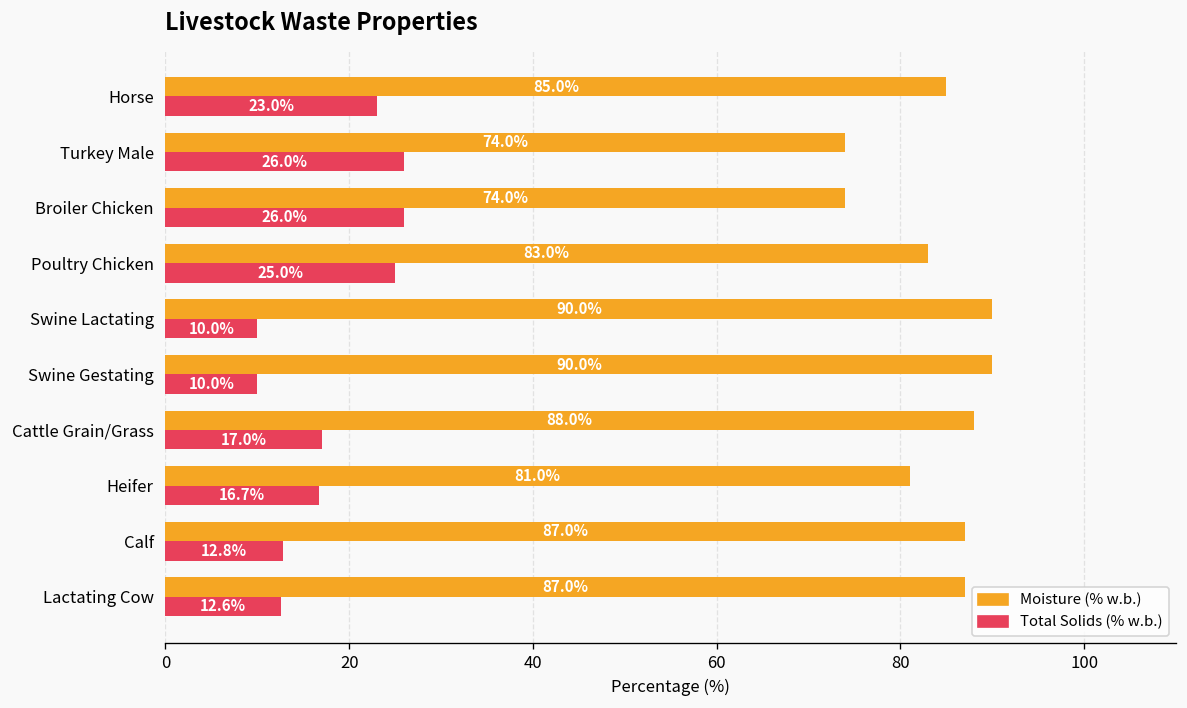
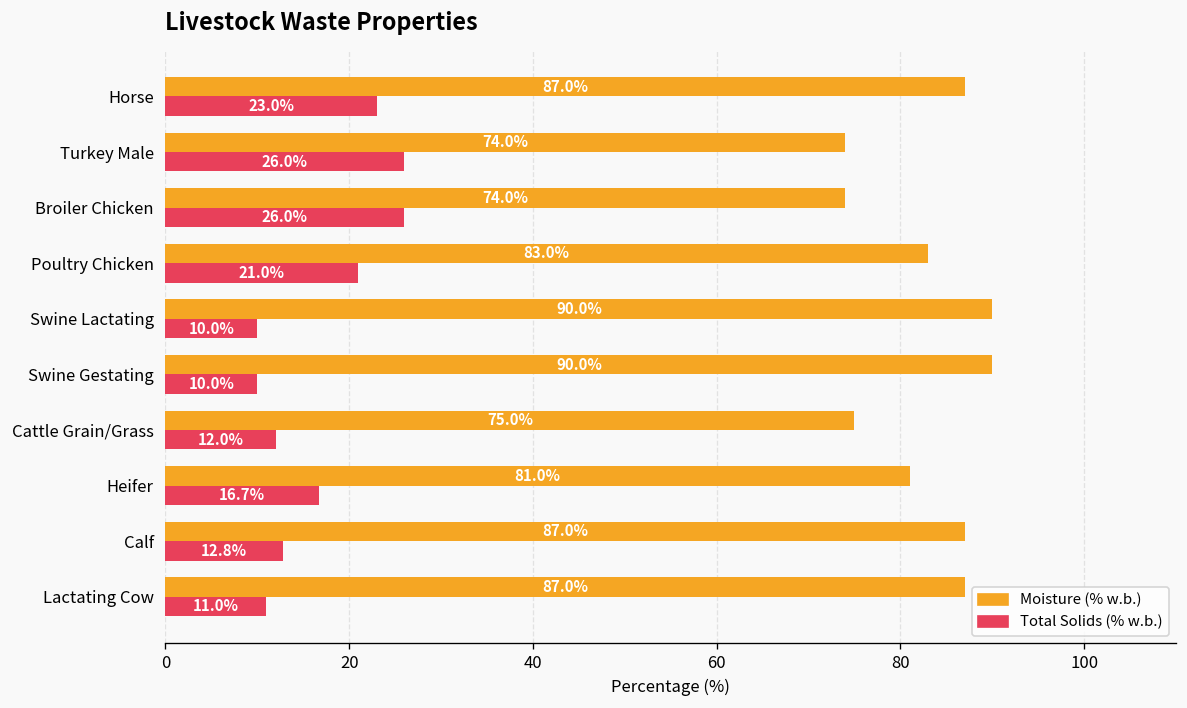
  {
    "Moisture (% w.b.)": {
-     "Horse": "85.0%",
+     "Horse": "87.0%",
      "Turkey Male": "74.0%",
      "Broiler Chicken": "74.0%",
      "Poultry Chicken": "83.0%",
      "Swine Lactating": "90.0%",
      "Swine Gestating": "90.0%",
-     "Cattle Grain/Grass": "88.0%",
+     "Cattle Grain/Grass": "75.0%",
      "Heifer": "81.0%",
      "Calf": "87.0%",
      "Lactating Cow": "87.0%"
    },
    "Total Solids (% w.b.)": {
      "Horse": "23.0%",
      "Turkey Male": "26.0%",
      "Broiler Chicken": "26.0%",
-     "Poultry Chicken": "25.0%",
+     "Poultry Chicken": "21.0%",
      "Swine Lactating": "10.0%",
      "Swine Gestating": "10.0%",
-     "Cattle Grain/Grass": "17.0%",
+     "Cattle Grain/Grass": "12.0%",
      "Heifer": "16.7%",
      "Calf": "12.8%",
-     "Lactating Cow": "12.6%"
+     "Lactating Cow": "11.0%"
    }
  }
